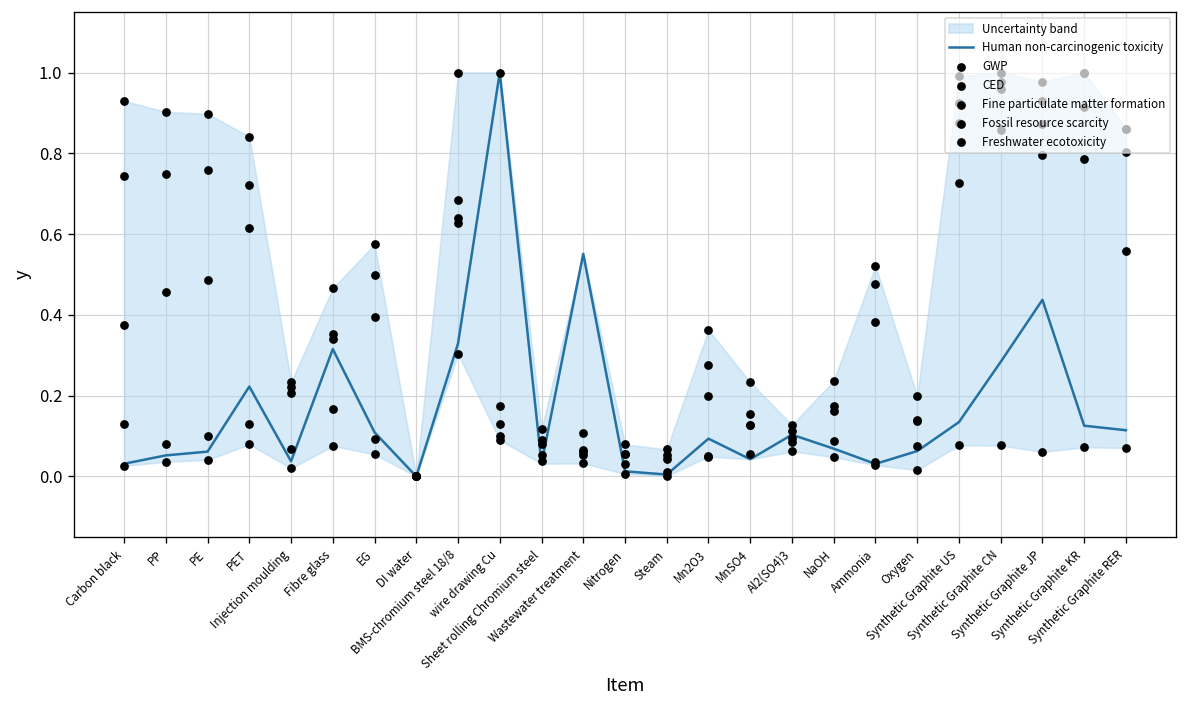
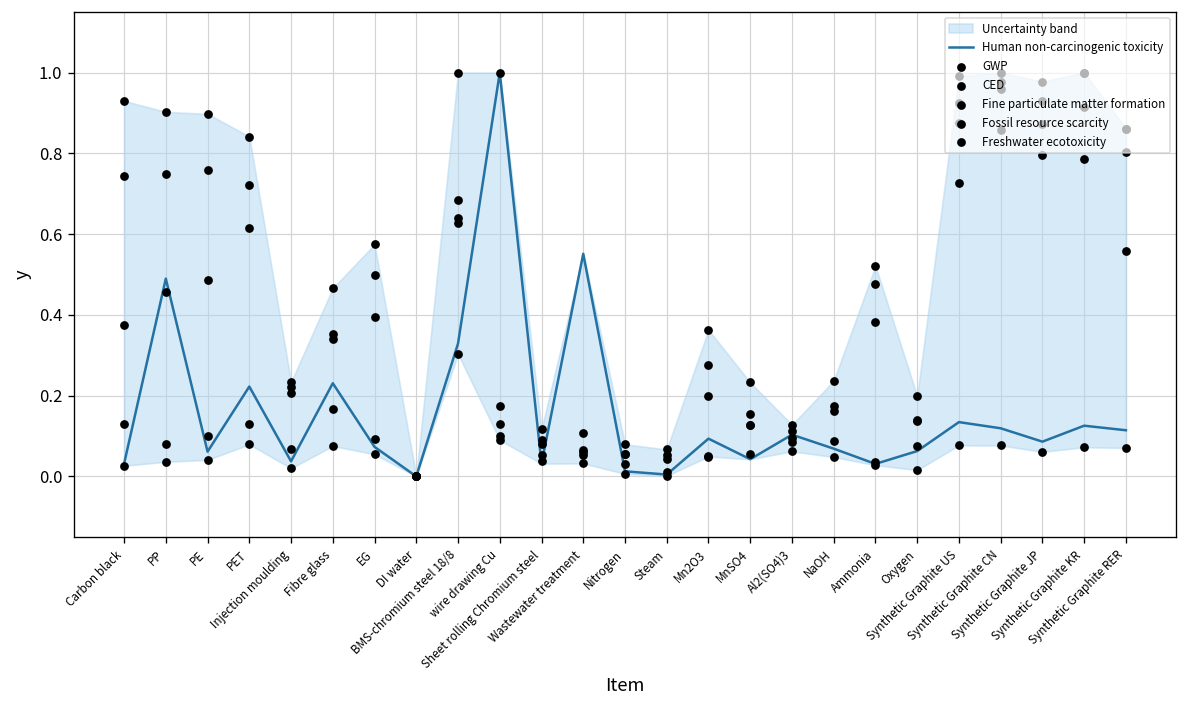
  {
    "Human non-carcinogenic toxicity": {
-     "PP": 0.05,
+     "PP": 0.49,
      "PE": 0.06,
      "PET": 0.22,
      "Injection moulding": 0.04,
-     "Fibre glass": 0.32,
-     "EG": 0.11,
+     "Fibre glass": 0.23,
+     "EG": 0.07,
      "BMS-chromium steel 18/8": 0.33,
      "Mn2O3": 0.09,
      "MnSO4": 0.04,
      "Al2(SO4)3": 0.10,
      "NaOH": 0.07,
      "Oxygen": 0.06,
      "Synthetic Graphite US": 0.13,
-     "Synthetic Graphite CN": 0.28,
-     "Synthetic Graphite JP": 0.44,
+     "Synthetic Graphite CN": 0.12,
+     "Synthetic Graphite JP": 0.09,
      "Synthetic Graphite KR": 0.13,
      "Synthetic Graphite RER": 0.11
    }
  }
